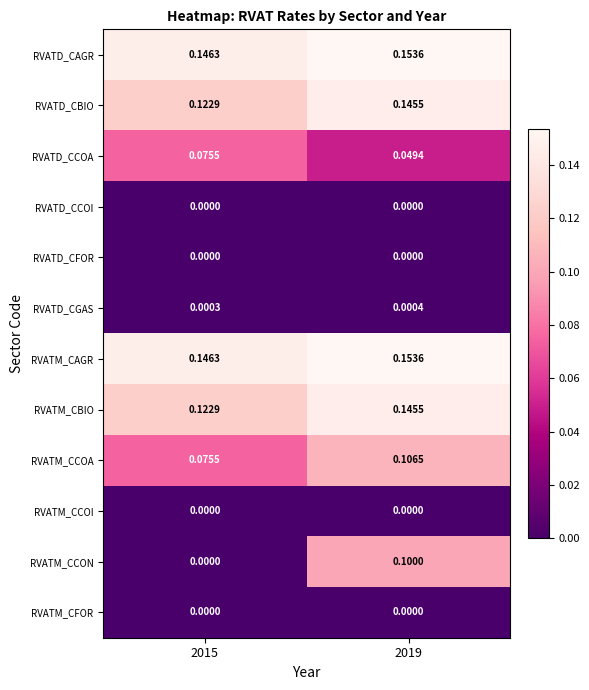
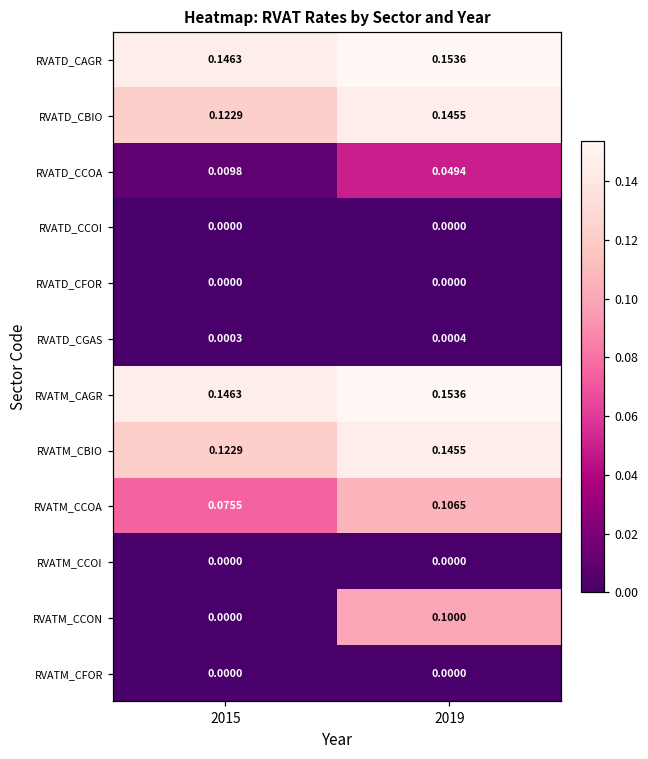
  {
    "RVATD_CAGR": {
      "2015": 0.1463,
      "2019": 0.1536
    },
    "RVATD_CBIO": {
      "2015": 0.1229,
      "2019": 0.1455
    },
    "RVATD_CCOA": {
-     "2015": 0.0755,
+     "2015": 0.0098,
      "2019": 0.0494
    },
    "RVATD_CCOI": {
      "2015": 0.0000,
      "2019": 0.0000
    },
    "RVATD_CFOR": {
      "2015": 0.0000,
      "2019": 0.0000
    },
    "RVATD_CGAS": {
      "2015": 0.0003,
      "2019": 0.0004
    },
    "RVATM_CAGR": {
      "2015": 0.1463,
      "2019": 0.1536
    },
    "RVATM_CBIO": {
      "2015": 0.1229,
      "2019": 0.1455
    },
    "RVATM_CCOA": {
      "2015": 0.0755,
      "2019": 0.1065
    },
    "RVATM_CCOI": {
      "2015": 0.0000,
      "2019": 0.0000
    },
    "RVATM_CCON": {
      "2015": 0.0000,
      "2019": 0.1000
    },
    "RVATM_CFOR": {
      "2015": 0.0000,
      "2019": 0.0000
    }
  }
